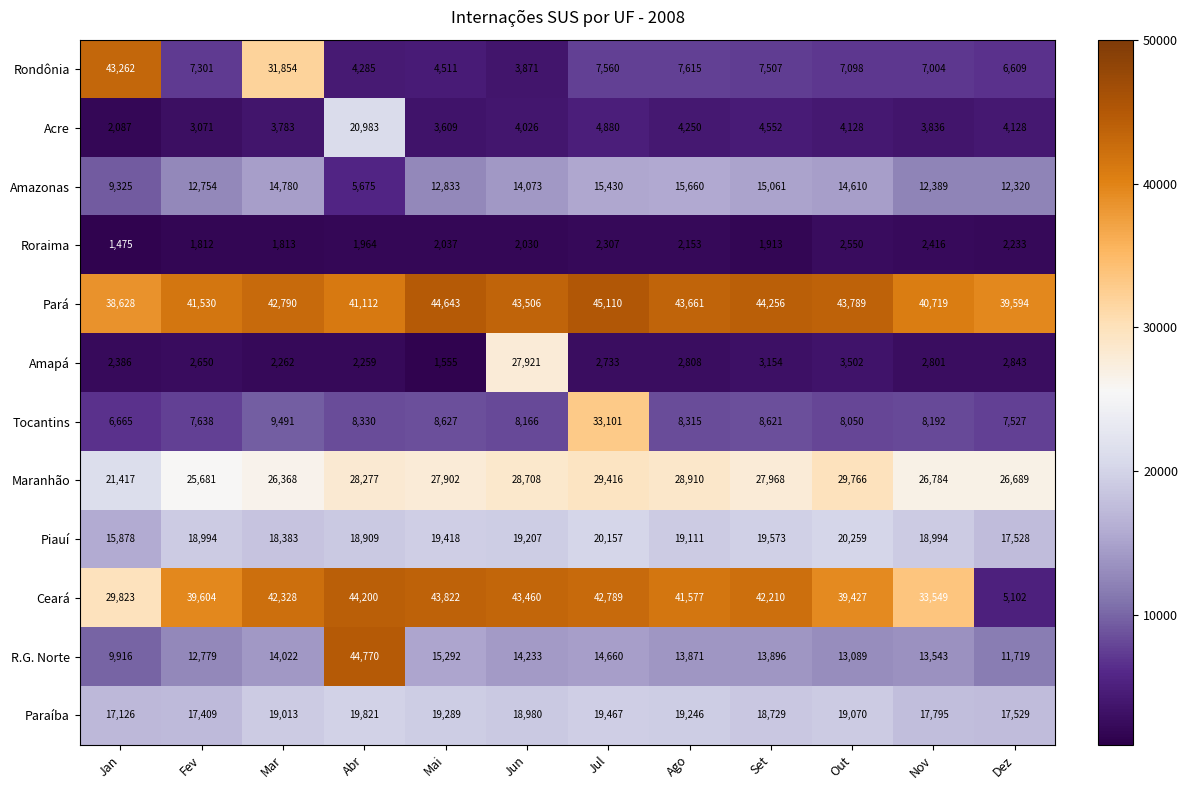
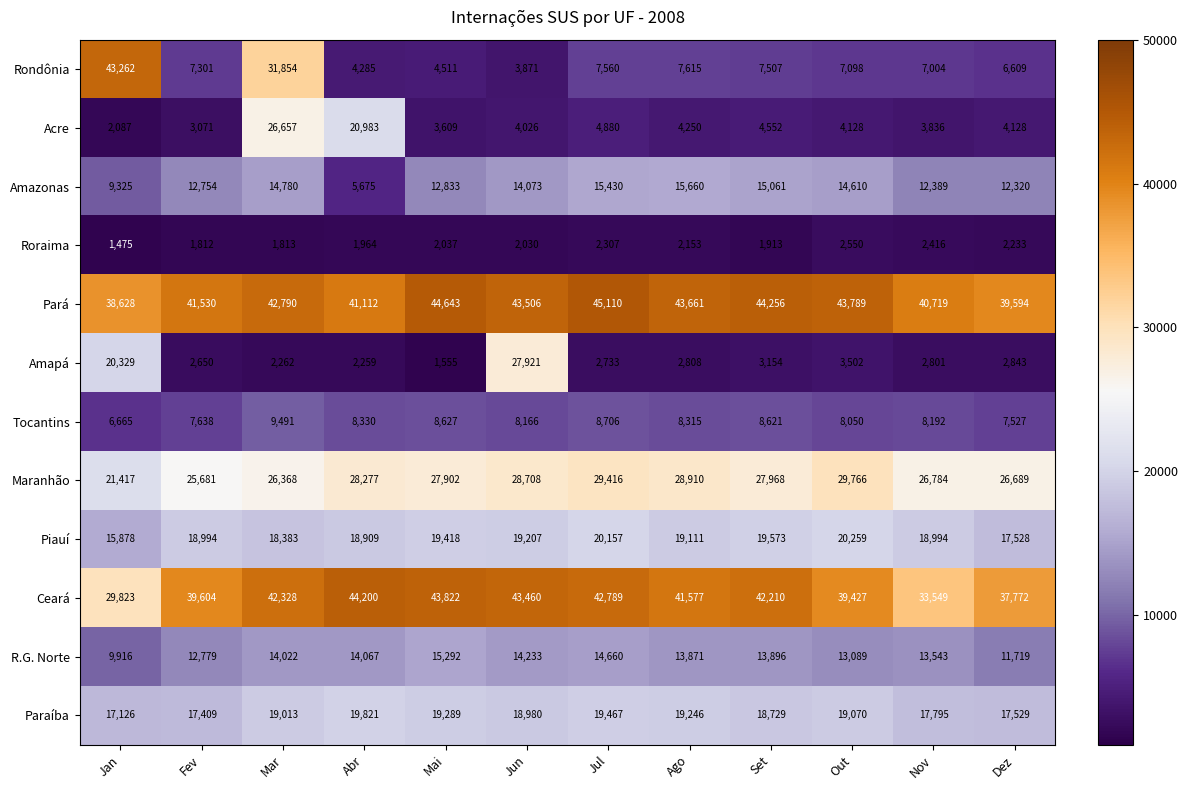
  {
    "Rondônia": {
      "Jan": "43,262",
      "Fev": "7,301",
      "Mar": "31,854",
      "Abr": "4,285",
      "Mai": "4,511",
      "Jun": "3,871",
      "Jul": "7,560",
      "Ago": "7,615",
      "Set": "7,507",
      "Out": "7,098",
      "Nov": "7,004",
      "Dez": "6,609"
    },
    "Acre": {
      "Jan": "2,087",
      "Fev": "3,071",
-     "Mar": "3,783",
+     "Mar": "26,657",
      "Abr": "20,983",
      "Mai": "3,609",
      "Jun": "4,026",
      "Jul": "4,880",
      "Ago": "4,250",
      "Set": "4,552",
      "Out": "4,128",
      "Nov": "3,836",
      "Dez": "4,128"
    },
    "Amazonas": {
      "Jan": "9,325",
      "Fev": "12,754",
      "Mar": "14,780",
      "Abr": "5,675",
      "Mai": "12,833",
      "Jun": "14,073",
      "Jul": "15,430",
      "Ago": "15,660",
      "Set": "15,061",
      "Out": "14,610",
      "Nov": "12,389",
      "Dez": "12,320"
    },
    "Roraima": {
      "Jan": "1,475",
      "Fev": "1,812",
      "Mar": "1,813",
      "Abr": "1,964",
      "Mai": "2,037",
      "Jun": "2,030",
      "Jul": "2,307",
      "Ago": "2,153",
      "Set": "1,913",
      "Out": "2,550",
      "Nov": "2,416",
      "Dez": "2,233"
    },
    "Pará": {
      "Jan": "38,628",
      "Fev": "41,530",
      "Mar": "42,790",
      "Abr": "41,112",
      "Mai": "44,643",
      "Jun": "43,506",
      "Jul": "45,110",
      "Ago": "43,661",
      "Set": "44,256",
      "Out": "43,789",
      "Nov": "40,719",
      "Dez": "39,594"
    },
    "Amapá": {
-     "Jan": "2,386",
+     "Jan": "20,329",
      "Fev": "2,650",
      "Mar": "2,262",
      "Abr": "2,259",
      "Mai": "1,555",
      "Jun": "27,921",
      "Jul": "2,733",
      "Ago": "2,808",
      "Set": "3,154",
      "Out": "3,502",
      "Nov": "2,801",
      "Dez": "2,843"
    },
    "Tocantins": {
      "Jan": "6,665",
      "Fev": "7,638",
      "Mar": "9,491",
      "Abr": "8,330",
      "Mai": "8,627",
      "Jun": "8,166",
-     "Jul": "33,101",
+     "Jul": "8,706",
      "Ago": "8,315",
      "Set": "8,621",
      "Out": "8,050",
      "Nov": "8,192",
      "Dez": "7,527"
    },
    "Maranhão": {
      "Jan": "21,417",
      "Fev": "25,681",
      "Mar": "26,368",
      "Abr": "28,277",
      "Mai": "27,902",
      "Jun": "28,708",
      "Jul": "29,416",
      "Ago": "28,910",
      "Set": "27,968",
      "Out": "29,766",
      "Nov": "26,784",
      "Dez": "26,689"
    },
    "Piauí": {
      "Jan": "15,878",
      "Fev": "18,994",
      "Mar": "18,383",
      "Abr": "18,909",
      "Mai": "19,418",
      "Jun": "19,207",
      "Jul": "20,157",
      "Ago": "19,111",
      "Set": "19,573",
      "Out": "20,259",
      "Nov": "18,994",
      "Dez": "17,528"
    },
    "Ceará": {
      "Jan": "29,823",
      "Fev": "39,604",
      "Mar": "42,328",
      "Abr": "44,200",
      "Mai": "43,822",
      "Jun": "43,460",
      "Jul": "42,789",
      "Ago": "41,577",
      "Set": "42,210",
      "Out": "39,427",
      "Nov": "33,549",
-     "Dez": "5,102"
+     "Dez": "37,772"
    },
    "R.G. Norte": {
      "Jan": "9,916",
      "Fev": "12,779",
      "Mar": "14,022",
-     "Abr": "44,770",
+     "Abr": "14,067",
      "Mai": "15,292",
      "Jun": "14,233",
      "Jul": "14,660",
      "Ago": "13,871",
      "Set": "13,896",
      "Out": "13,089",
      "Nov": "13,543",
      "Dez": "11,719"
    },
    "Paraíba": {
      "Jan": "17,126",
      "Fev": "17,409",
      "Mar": "19,013",
      "Abr": "19,821",
      "Mai": "19,289",
      "Jun": "18,980",
      "Jul": "19,467",
      "Ago": "19,246",
      "Set": "18,729",
      "Out": "19,070",
      "Nov": "17,795",
      "Dez": "17,529"
    }
  }
